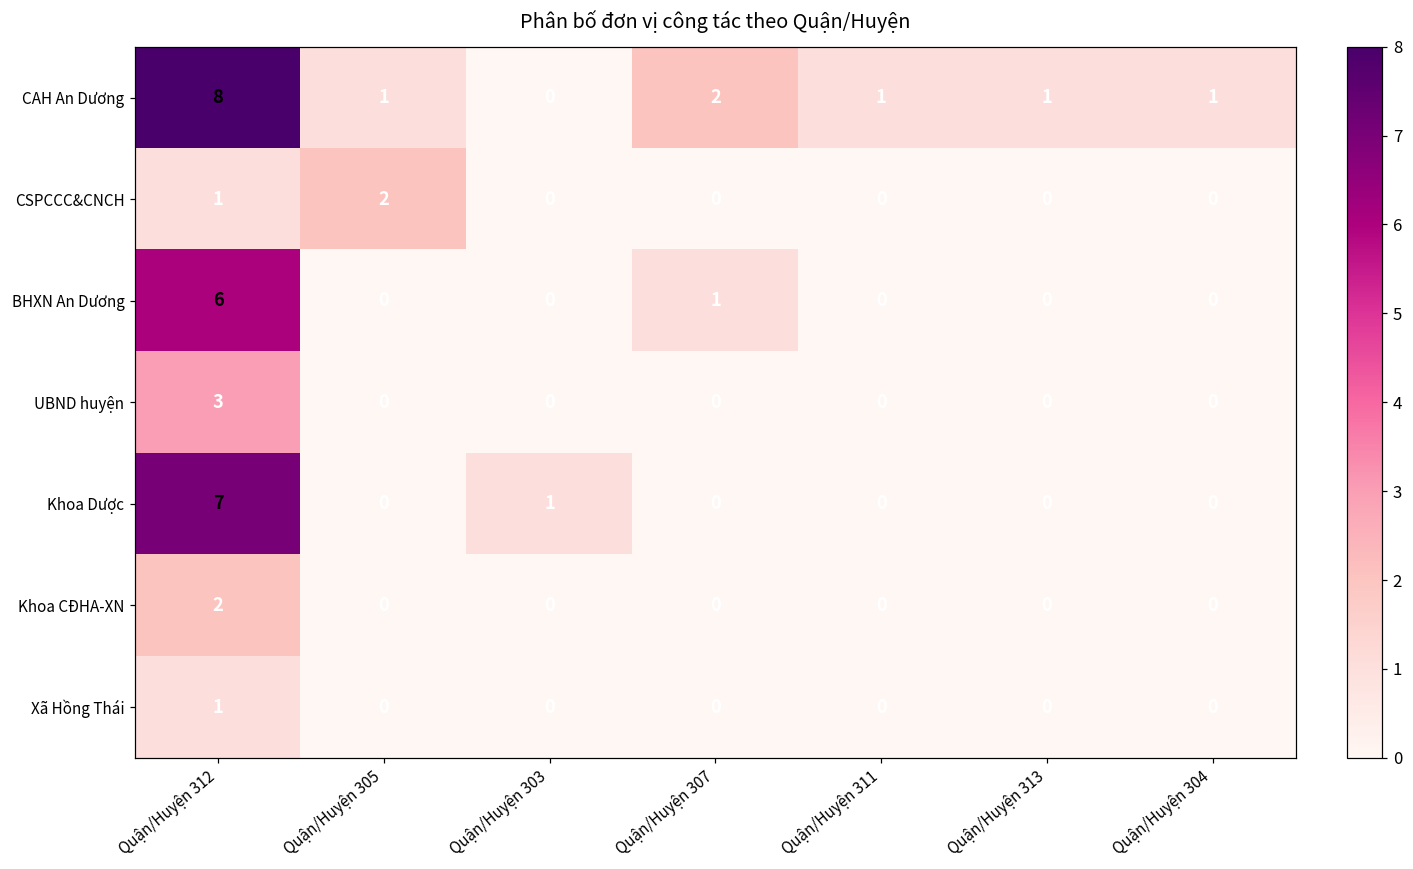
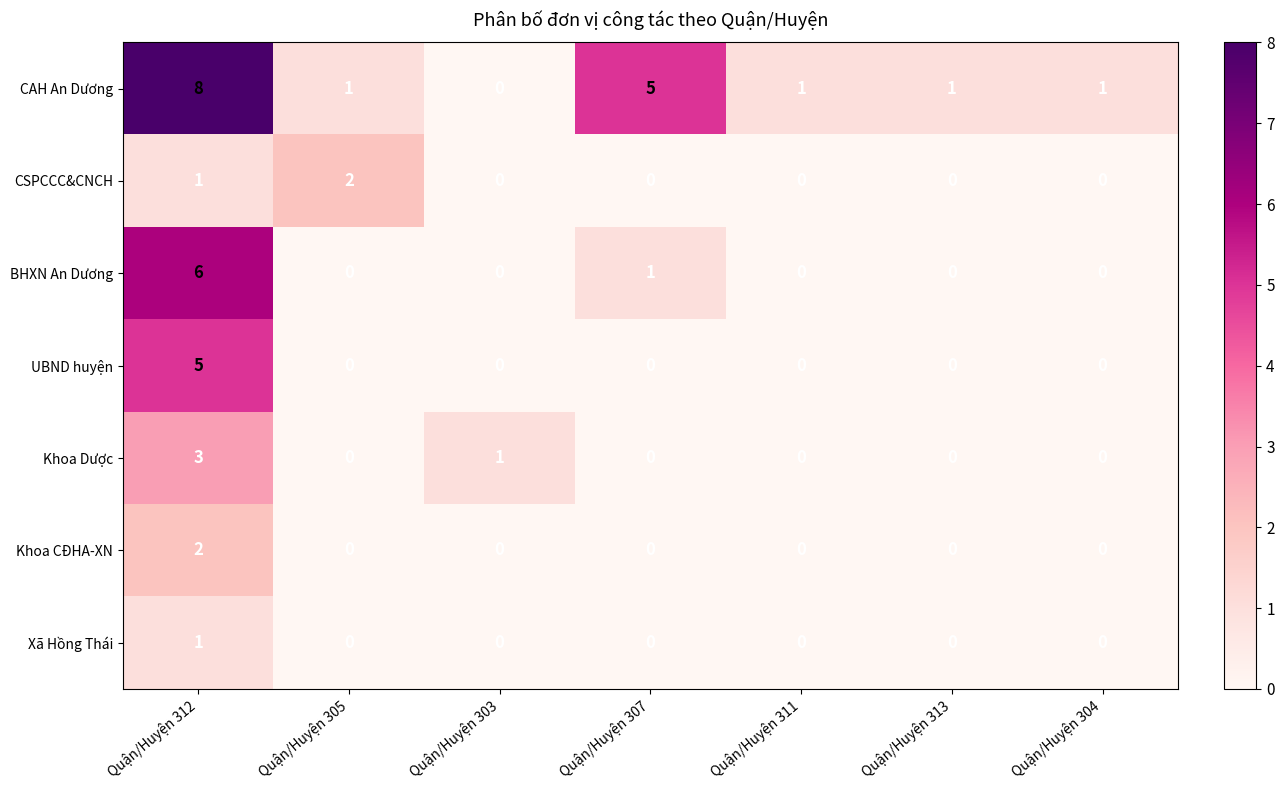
  {
    "CAH An Dương": {
      "Quận/Huyện 312": 8,
-     "Quận/Huyện 307": 2
+     "Quận/Huyện 307": 5
    },
    "CSPCCC&CNCH": {
      "Quận/Huyện 305": 2
    },
    "BHXN An Dương": {
      "Quận/Huyện 312": 6
    },
    "UBND huyện": {
-     "Quận/Huyện 312": 3
+     "Quận/Huyện 312": 5
    },
    "Khoa Dược": {
-     "Quận/Huyện 312": 7
+     "Quận/Huyện 312": 3
    },
    "Khoa CĐHA-XN": {
      "Quận/Huyện 312": 2
    }
  }
